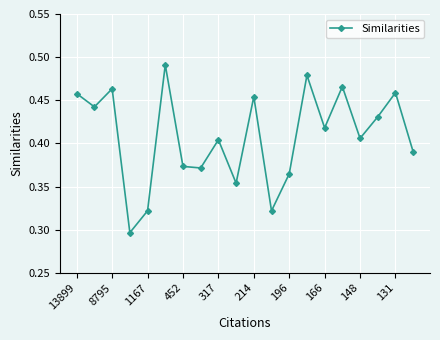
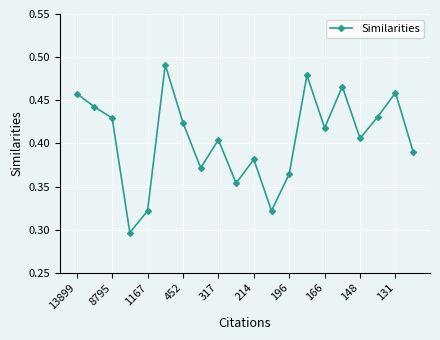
  {
    "13899": 0.46,
-   "8795": 0.46,
+   "8795": 0.43,
    "1167": 0.32,
-   "452": 0.37,
+   "452": 0.42,
    "317": 0.40,
-   "214": 0.45,
+   "214": 0.38,
    "196": 0.36,
    "166": 0.42,
    "148": 0.41,
    "131": 0.46
  }
